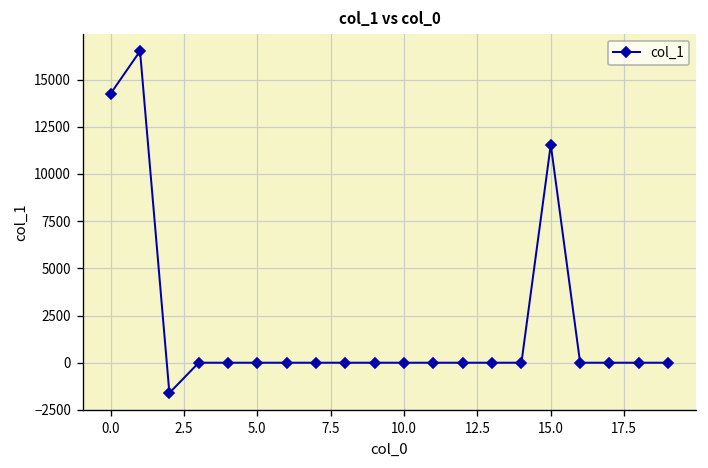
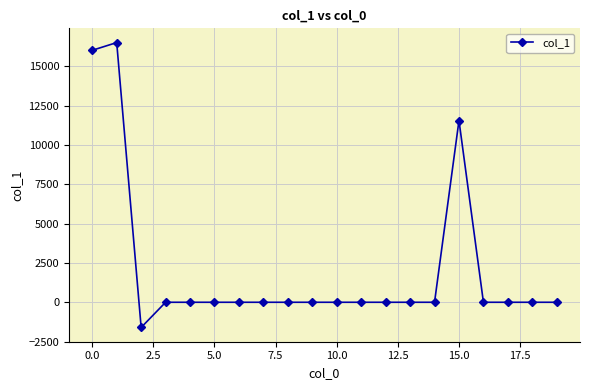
  {
-   "0.0": 14300,
+   "0.0": 16000,
    "5.0": 0,
    "10.0": 0,
    "15.0": 11600
  }
